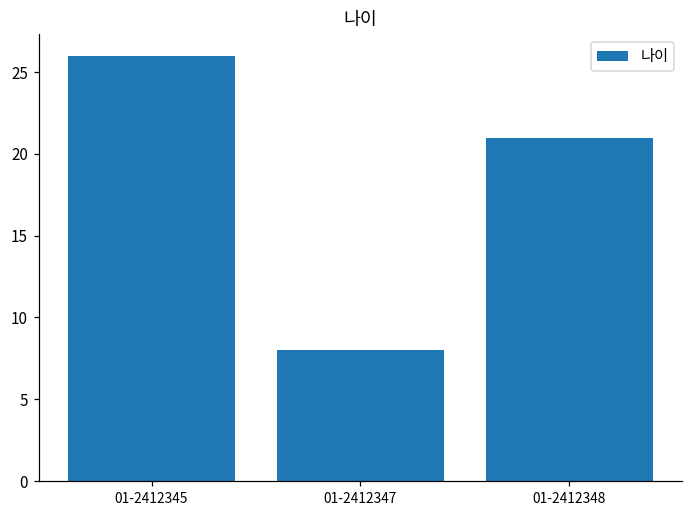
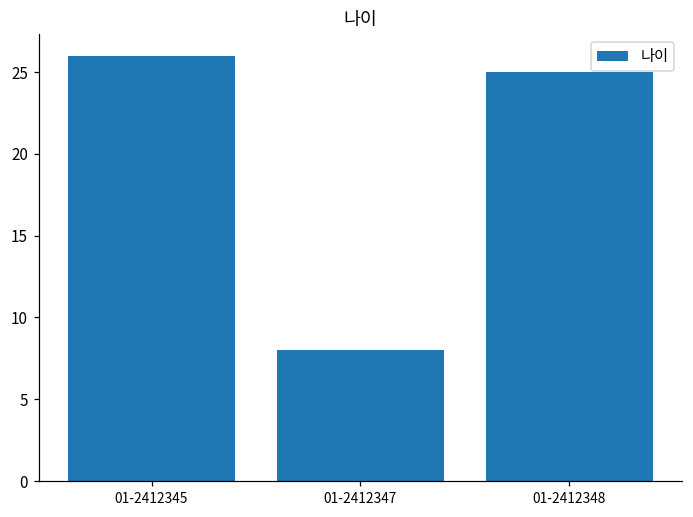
  {
    "01-2412345": 26,
    "01-2412347": 8,
-   "01-2412348": 21
+   "01-2412348": 25
  }
